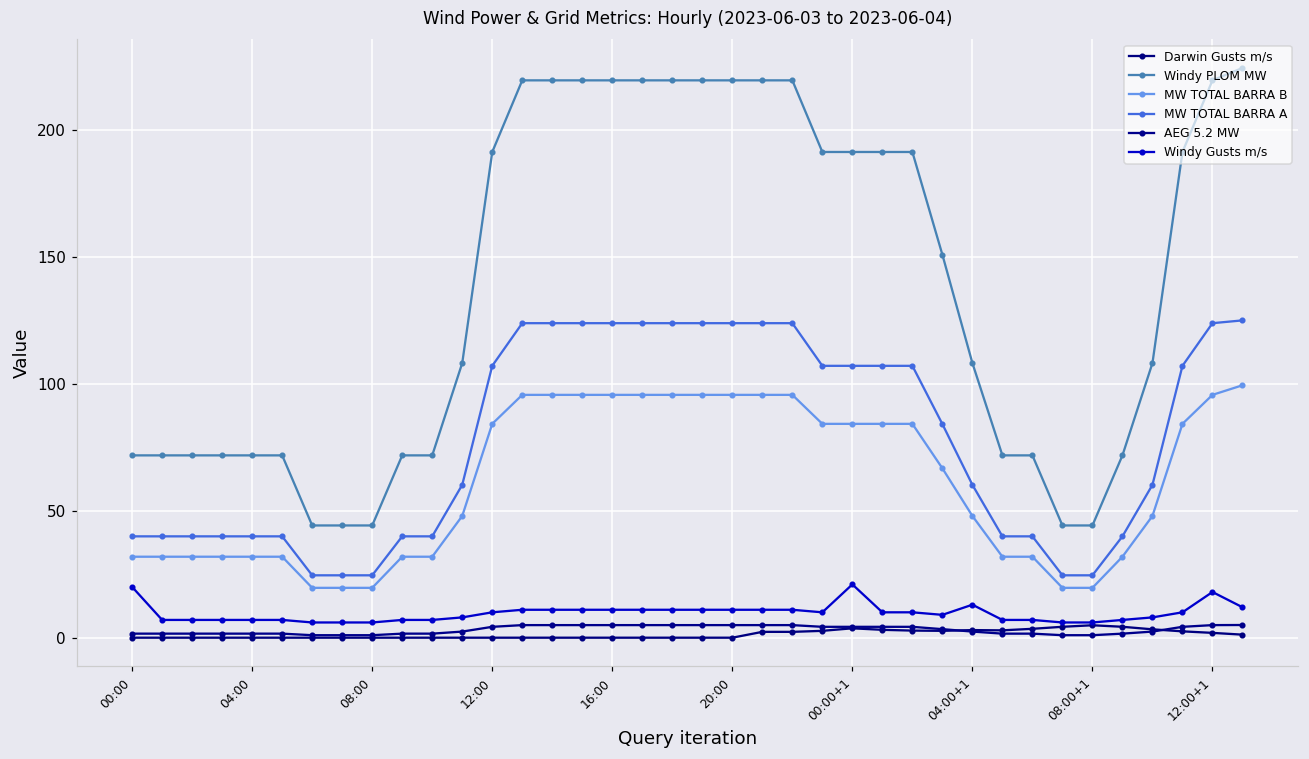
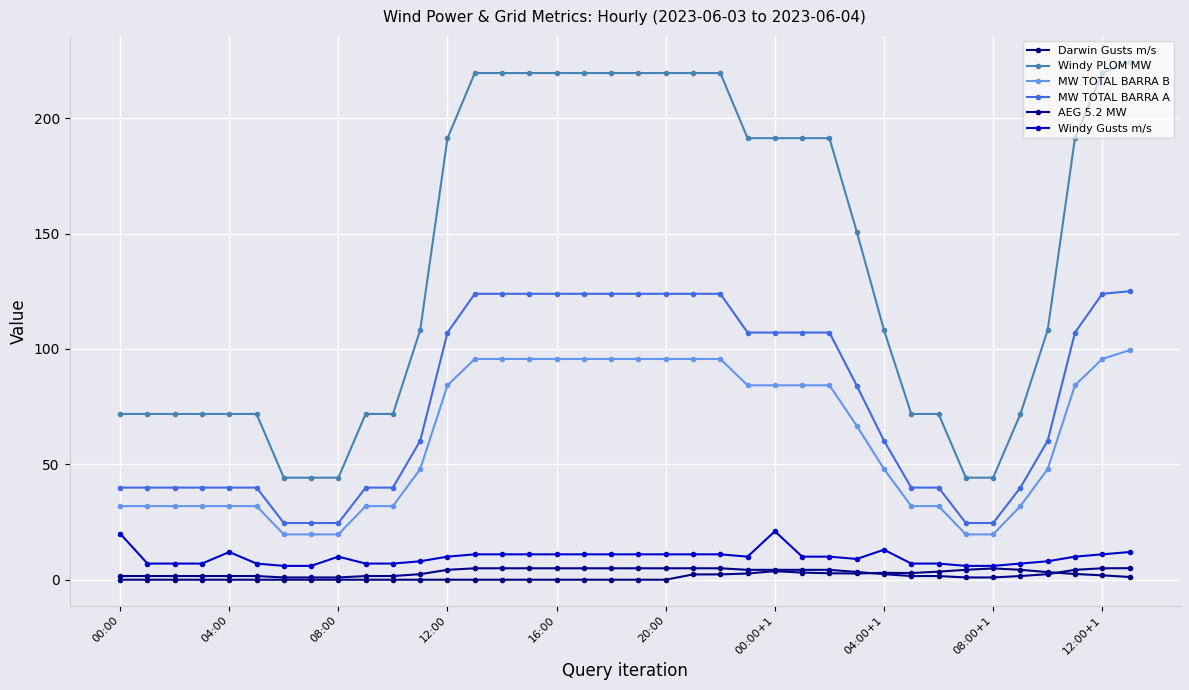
  {
    "Windy Gusts m/s": {
      "00:00": 20,
-     "04:00": 7,
-     "08:00": 6,
+     "04:00": 12,
+     "08:00": 10,
      "12:00": 10,
      "16:00": 11,
      "20:00": 11,
      "00:00+1": 21,
      "04:00+1": 13,
-     "12:00+1": 18
+     "12:00+1": 11
    }
  }
